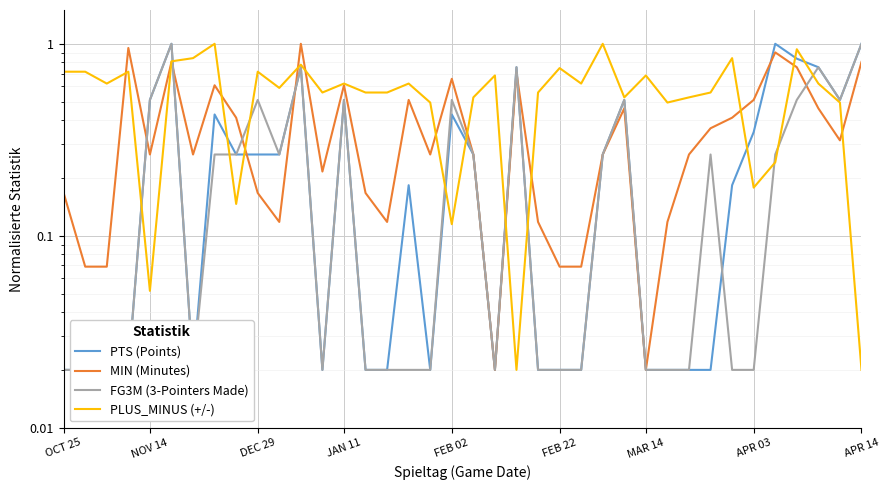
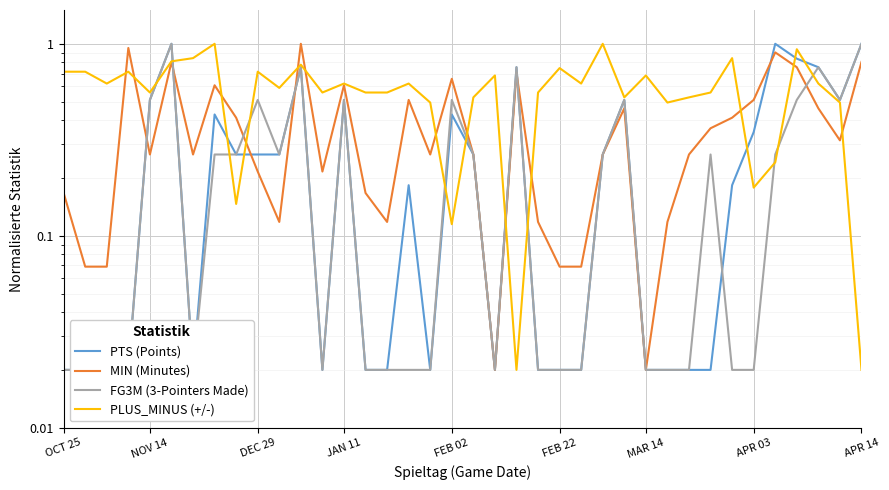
  {
    "PTS (Points)": {
      "DEC 29": 0.27,
      "FEB 02": 0.43,
      "APR 03": 0.35
    },
    "MIN (Minutes)": {
      "OCT 25": 0.17,
      "NOV 14": 0.27,
-     "DEC 29": 0.17,
+     "DEC 29": 0.22,
      "FEB 02": 0.66,
      "FEB 22": 0.07,
      "APR 03": 0.51,
      "APR 14": 0.80
    },
    "FG3M (3-Pointers Made)": {
      "DEC 29": 0.51,
      "FEB 02": 0.51,
      "APR 03": 0.020
    },
    "PLUS_MINUS (+/-)": {
      "OCT 25": 0.72,
-     "NOV 14": 0.052,
+     "NOV 14": 0.56,
      "DEC 29": 0.72,
      "FEB 02": 0.11,
      "FEB 22": 0.75,
      "MAR 14": 0.68,
      "APR 03": 0.18,
      "APR 14": 0.020
    }
  }
